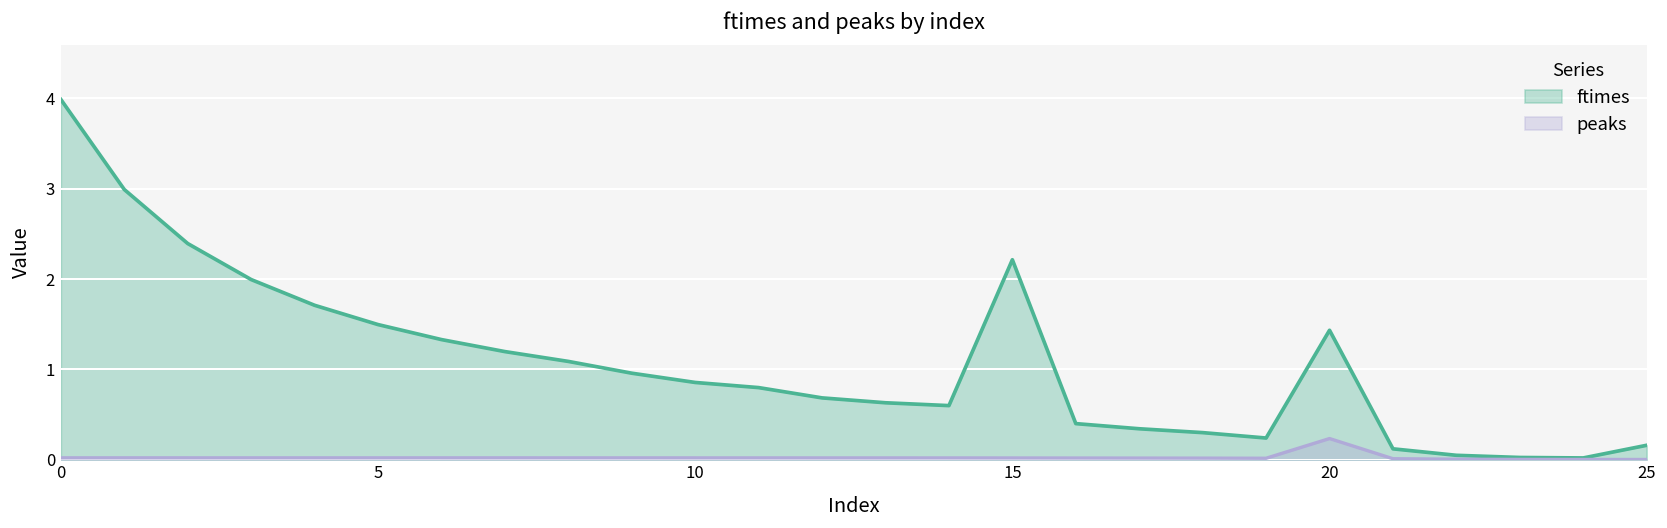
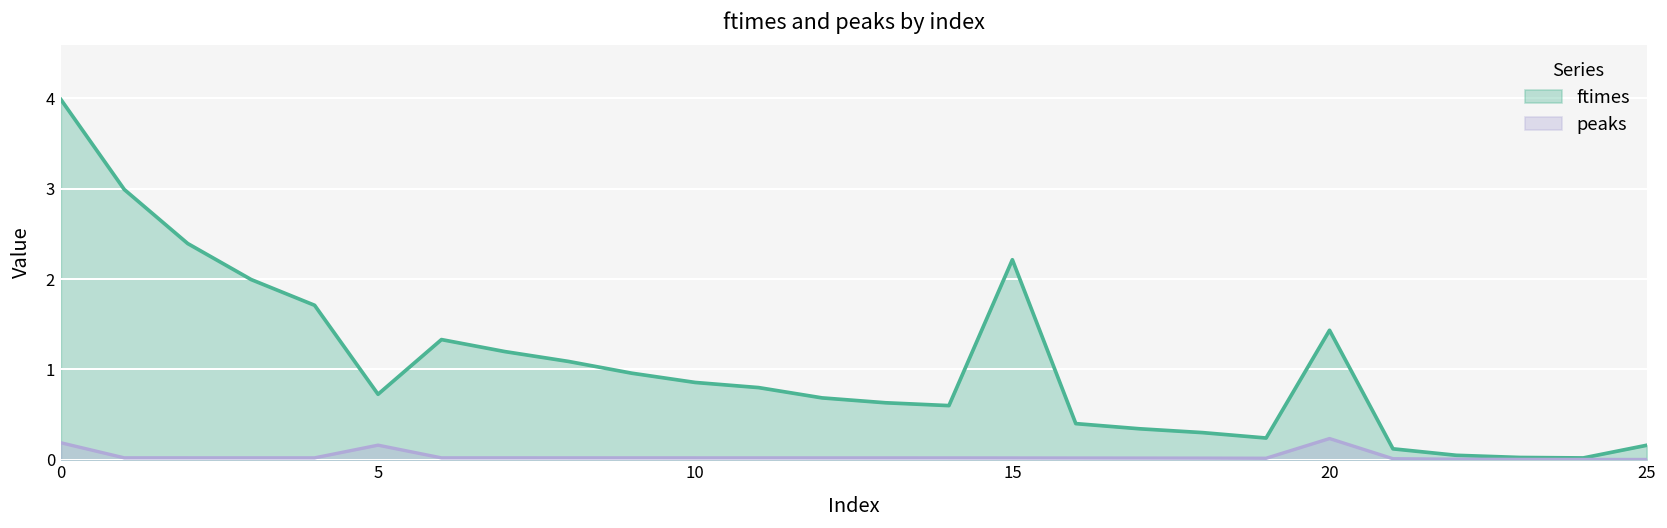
  {
    "ftimes": {
      "0": 4.0,
-     "5": 1.5,
+     "5": 0.7,
      "10": 0.9,
      "15": 2.2,
      "20": 1.4,
      "25": 0.2
    },
    "peaks": {
-     "0": 0.0,
-     "5": 0.0,
+     "0": 0.2,
+     "5": 0.2,
      "10": 0.0,
      "15": 0.0,
      "20": 0.2,
      "25": 0.0
    }
  }
